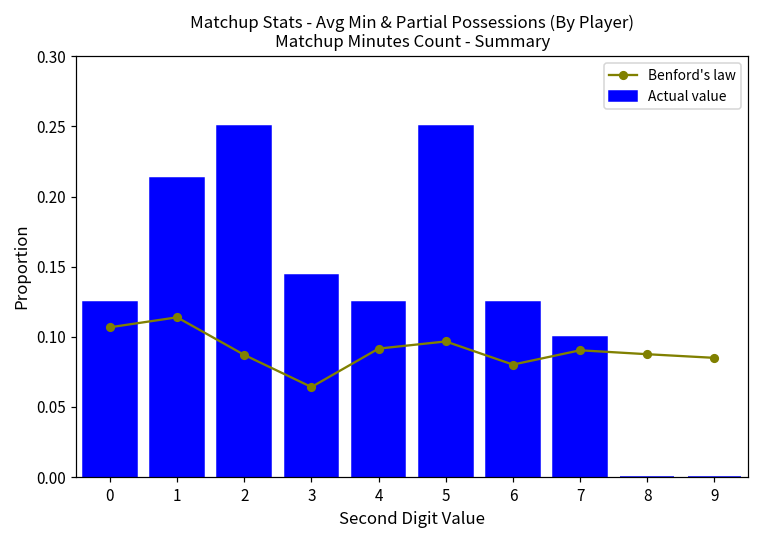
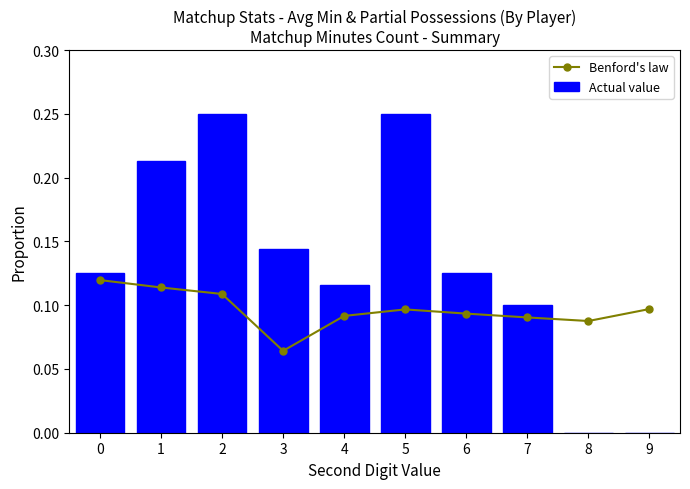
  {
    "Benford's law": {
-     "0": 0.107,
+     "0": 0.120,
      "1": 0.114,
-     "2": 0.087,
+     "2": 0.109,
      "3": 0.064,
      "4": 0.092,
      "5": 0.097,
-     "6": 0.080,
+     "6": 0.093,
      "7": 0.090,
      "8": 0.088,
-     "9": 0.085
+     "9": 0.097
    },
    "Actual value": {
      "0": 0.125,
      "1": 0.213,
      "2": 0.250,
      "3": 0.144,
-     "4": 0.125,
+     "4": 0.116,
      "5": 0.250,
      "6": 0.125,
      "7": 0.100,
      "8": 0.000,
      "9": 0.000
    }
  }
